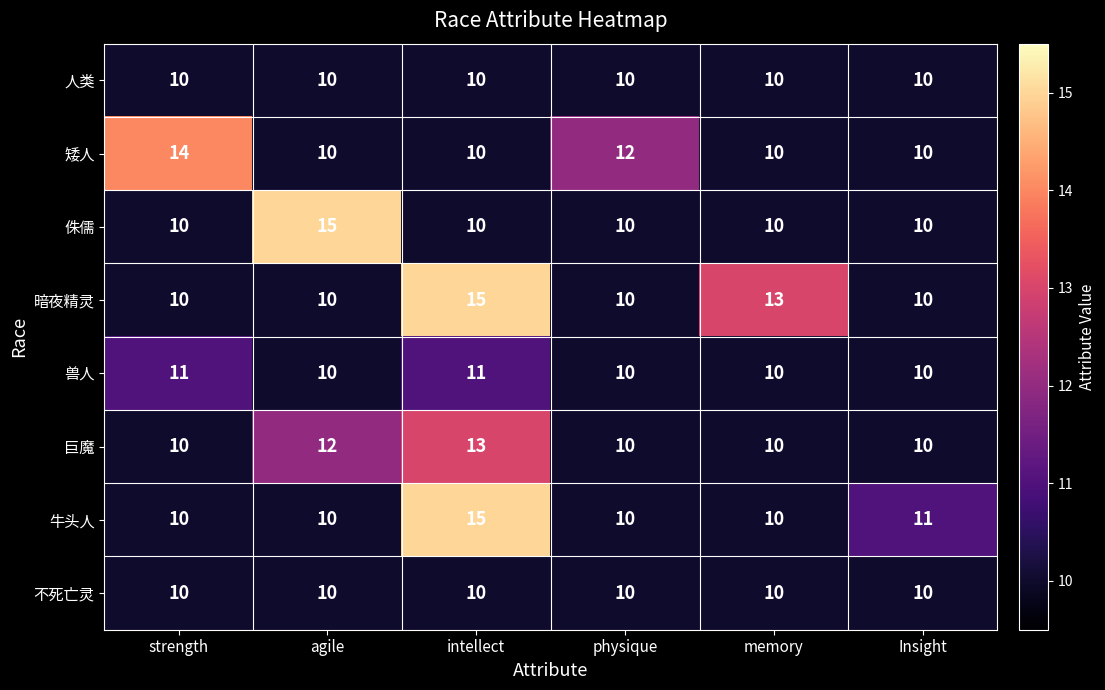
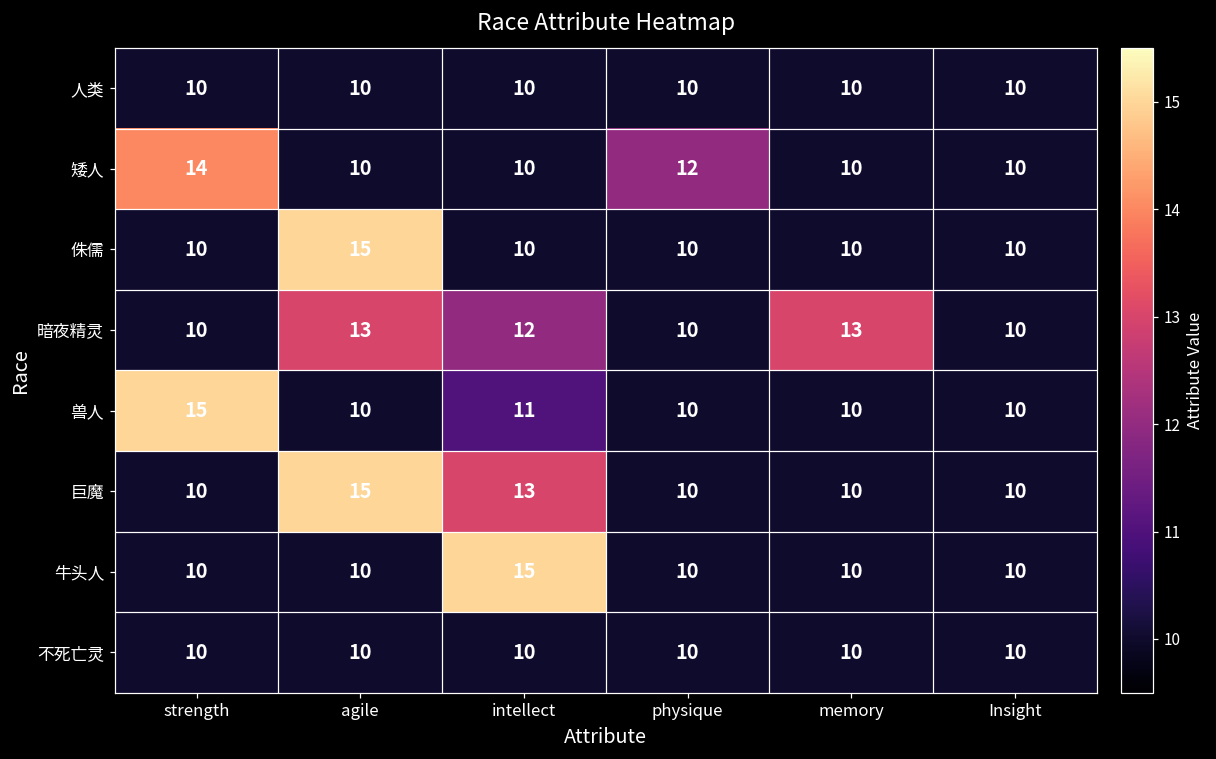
  {
    "人类": {
      "strength": 10,
      "agile": 10,
      "intellect": 10,
      "physique": 10,
      "memory": 10,
      "Insight": 10
    },
    "矮人": {
      "strength": 14,
      "agile": 10,
      "intellect": 10,
      "physique": 12,
      "memory": 10,
      "Insight": 10
    },
    "侏儒": {
      "strength": 10,
      "agile": 15,
      "intellect": 10,
      "physique": 10,
      "memory": 10,
      "Insight": 10
    },
    "暗夜精灵": {
      "strength": 10,
-     "agile": 10,
-     "intellect": 15,
+     "agile": 13,
+     "intellect": 12,
      "physique": 10,
      "memory": 13,
      "Insight": 10
    },
    "兽人": {
-     "strength": 11,
+     "strength": 15,
      "agile": 10,
      "intellect": 11,
      "physique": 10,
      "memory": 10,
      "Insight": 10
    },
    "巨魔": {
      "strength": 10,
-     "agile": 12,
+     "agile": 15,
      "intellect": 13,
      "physique": 10,
      "memory": 10,
      "Insight": 10
    },
    "牛头人": {
      "strength": 10,
      "agile": 10,
      "intellect": 15,
      "physique": 10,
      "memory": 10,
-     "Insight": 11
+     "Insight": 10
    },
    "不死亡灵": {
      "strength": 10,
      "agile": 10,
      "intellect": 10,
      "physique": 10,
      "memory": 10,
      "Insight": 10
    }
  }
